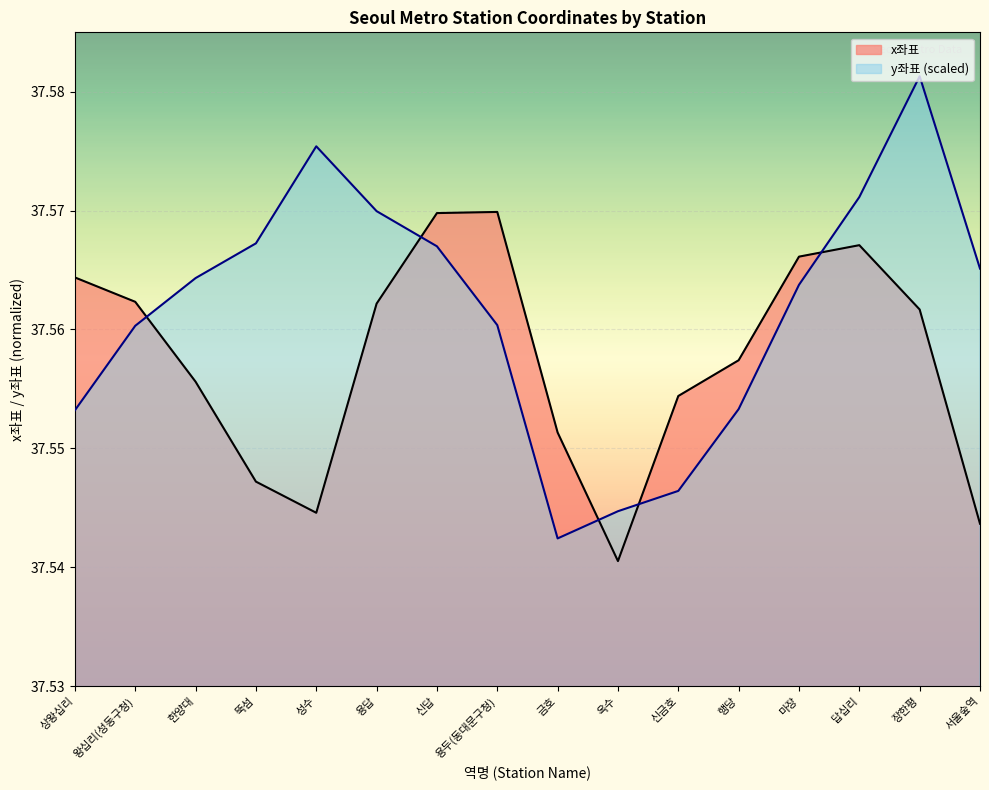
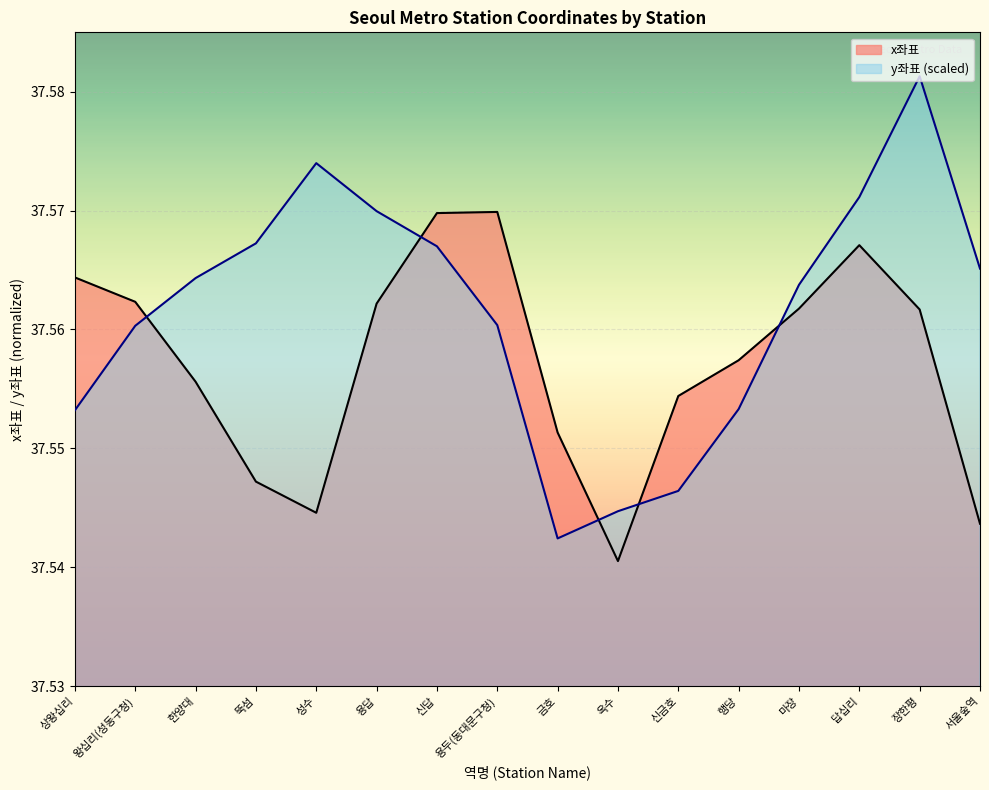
  {
    "x좌표": {
      "상왕십리": 37.5644,
      "왕십리(성동구청)": 37.5623,
      "한양대": 37.5556,
      "뚝섬": 37.5472,
      "성수": 37.5446,
      "용답": 37.5622,
      "신답": 37.5698,
      "용두(동대문구청)": 37.5699,
      "금호": 37.5513,
      "옥수": 37.5405,
      "신금호": 37.5544,
      "행당": 37.5574,
-     "마장": 37.5661,
+     "마장": 37.5618,
      "답십리": 37.5671,
      "장한평": 37.5617,
      "서울숲역": 37.5437
    },
    "y좌표 (scaled)": {
      "상왕십리": 37.5532,
      "왕십리(성동구청)": 37.5603,
      "한양대": 37.5643,
      "뚝섬": 37.5672,
-     "성수": 37.5754,
+     "성수": 37.5740,
      "용답": 37.5700,
      "신답": 37.5670,
      "용두(동대문구청)": 37.5604,
      "금호": 37.5424,
      "옥수": 37.5447,
      "신금호": 37.5464,
      "행당": 37.5533,
      "마장": 37.5638,
      "답십리": 37.5711,
      "서울숲역": 37.5651
    }
  }
